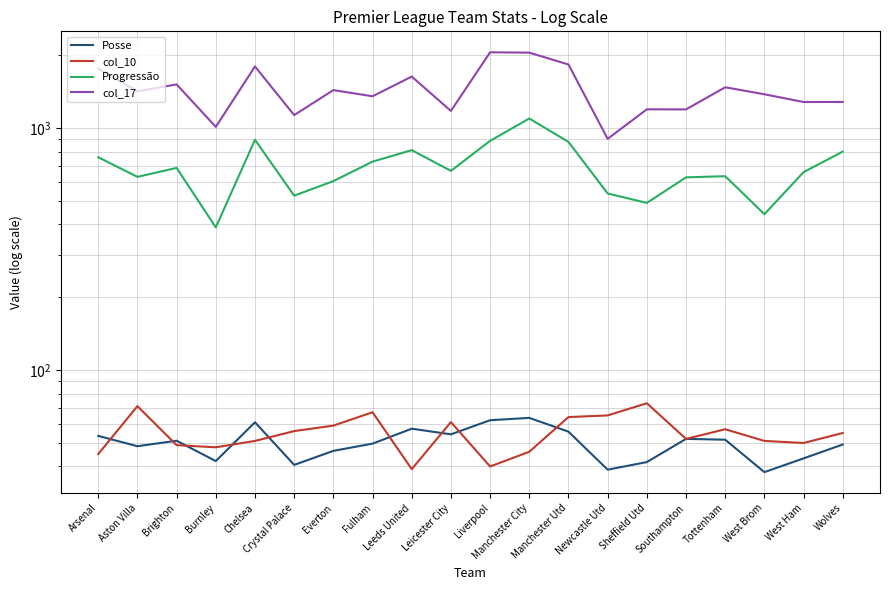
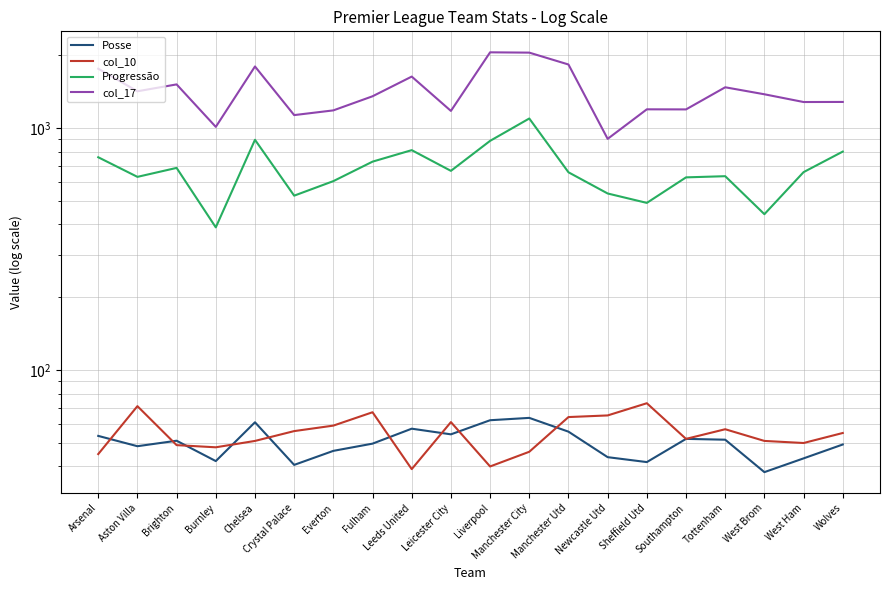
  {
    "Posse": {
      "Arsenal": 54,
      "Aston Villa": 49,
      "Brighton": 51,
      "Burnley": 42,
      "Chelsea": 61,
      "Crystal Palace": 41,
      "Everton": 46,
      "Fulham": 50,
      "Leeds United": 57,
      "Leicester City": 54,
      "Liverpool": 62,
      "Manchester City": 64,
      "Manchester Utd": 56,
-     "Newcastle Utd": 39,
+     "Newcastle Utd": 44,
      "Sheffield Utd": 42,
      "Tottenham": 52,
      "West Brom": 38,
      "West Ham": 43,
      "Wolves": 49
    },
    "col_10": {
      "Arsenal": 45,
      "Aston Villa": 71,
      "Brighton": 49,
      "Burnley": 48,
      "Chelsea": 51,
      "Crystal Palace": 56,
      "Everton": 59,
      "Fulham": 67,
      "Leeds United": 39,
      "Leicester City": 61,
      "Liverpool": 40,
      "Manchester City": 46,
      "Manchester Utd": 64,
      "Newcastle Utd": 65,
      "Sheffield Utd": 73,
      "Tottenham": 57,
      "West Brom": 51,
      "West Ham": 50,
      "Wolves": 55
    },
    "Progressão": {
      "Arsenal": 760,
      "Aston Villa": 630,
      "Brighton": 690,
      "Burnley": 390,
      "Chelsea": 900,
      "Crystal Palace": 530,
      "Everton": 600,
      "Fulham": 730,
      "Leeds United": 810,
      "Leicester City": 670,
      "Liverpool": 890,
      "Manchester City": 1100,
-     "Manchester Utd": 880,
+     "Manchester Utd": 660,
      "Newcastle Utd": 540,
      "Sheffield Utd": 490,
      "Southampton": 630,
      "Tottenham": 630,
      "West Brom": 440,
      "West Ham": 660,
      "Wolves": 800
    },
    "col_17": {
      "Brighton": 1500,
      "Burnley": 1010,
      "Chelsea": 1800,
      "Crystal Palace": 1100,
-     "Everton": 1400,
+     "Everton": 1200,
      "Fulham": 1400,
      "Leeds United": 1600,
      "Leicester City": 1200,
      "Liverpool": 2100,
      "Manchester City": 2100,
      "Manchester Utd": 1800,
      "Newcastle Utd": 900,
      "Sheffield Utd": 1200,
      "Southampton": 1200,
      "Tottenham": 1500,
      "West Brom": 1400,
      "West Ham": 1300,
      "Wolves": 1300
    }
  }
